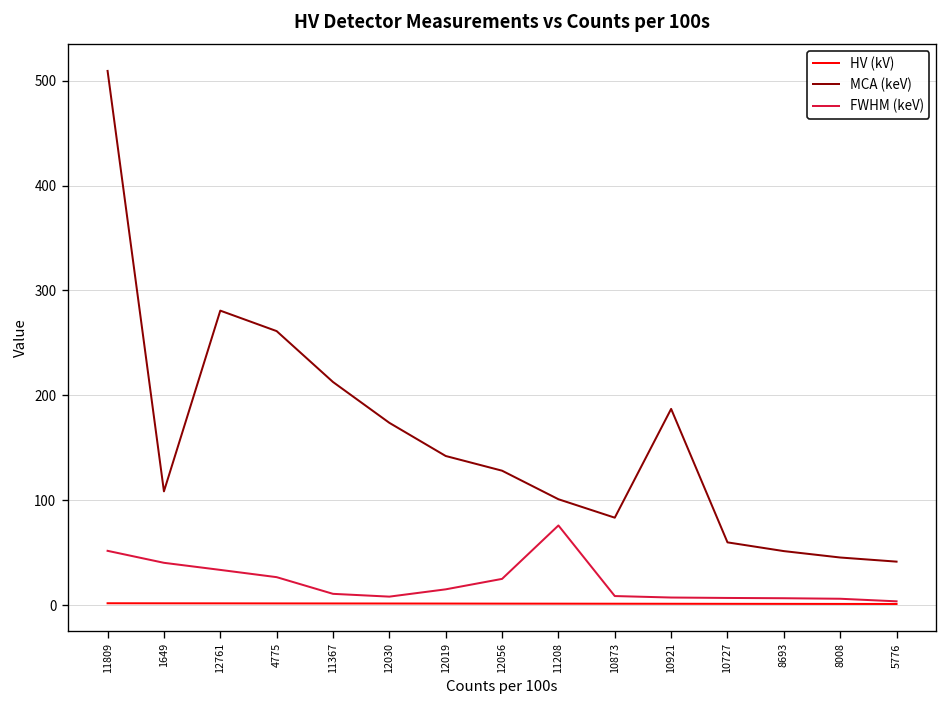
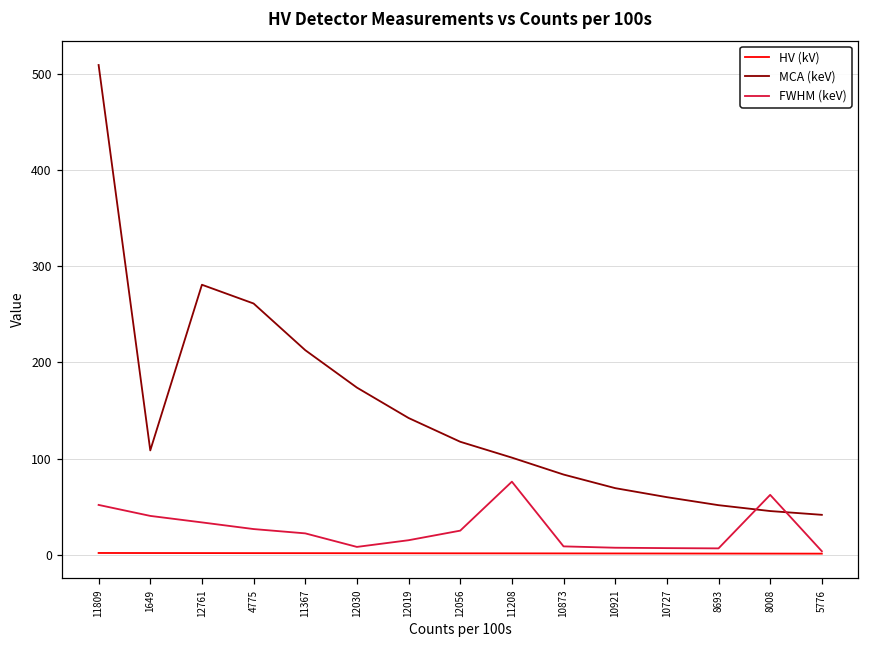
  {
    "HV (kV)": {
      "11809": 0,
      "1649": 0,
      "12761": 0,
      "4775": 0,
      "11367": 0,
      "12030": 0,
      "12019": 0,
      "12056": 0,
      "11208": 0,
      "10873": 0,
      "10921": 0,
      "10727": 0,
      "8693": 0,
      "8008": 0
    },
    "MCA (keV)": {
      "11809": 510,
      "1649": 110,
      "12761": 280,
      "4775": 260,
      "11367": 210,
      "12030": 170,
      "12019": 140,
-     "12056": 130,
+     "12056": 120,
      "11208": 100,
      "10873": 80,
-     "10921": 190,
+     "10921": 70,
      "10727": 60,
      "8693": 50,
      "8008": 50,
      "5776": 40
    },
    "FWHM (keV)": {
      "11809": 50,
      "1649": 40,
      "12761": 30,
      "4775": 30,
-     "11367": 10,
+     "11367": 20,
      "12030": 10,
      "12019": 20,
      "12056": 30,
      "11208": 80,
      "10873": 10,
      "10921": 10,
      "10727": 10,
      "8693": 10,
-     "8008": 10
+     "8008": 60
    }
  }
